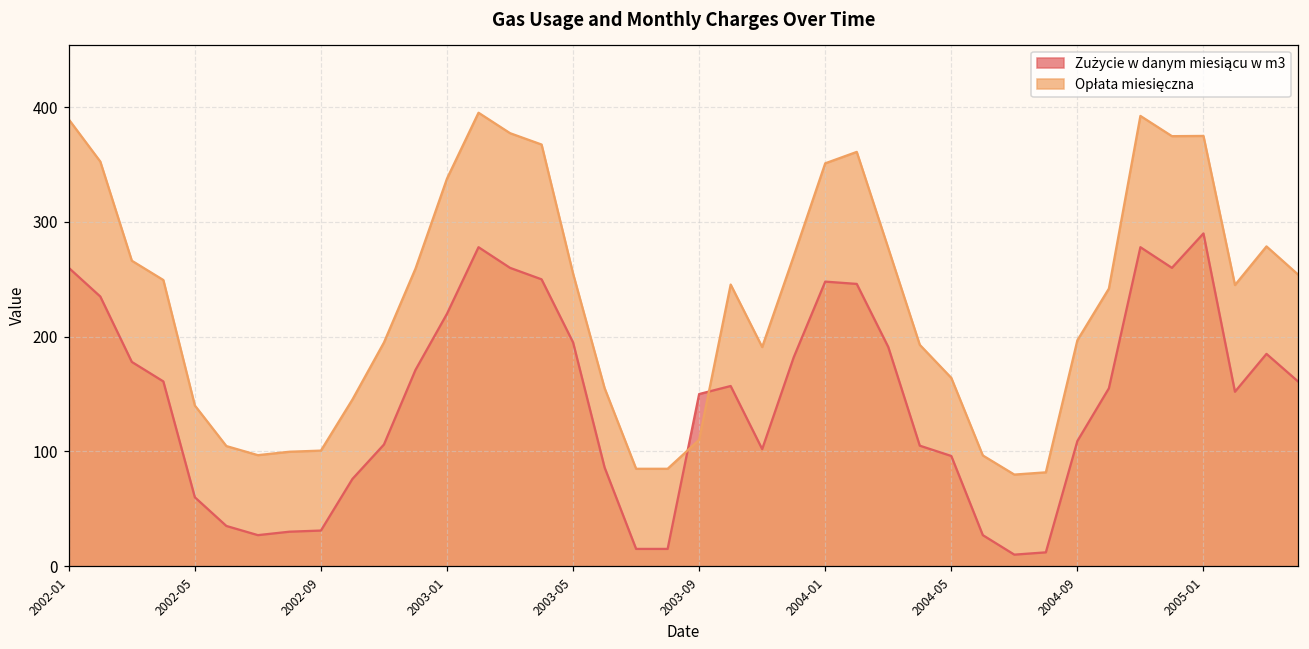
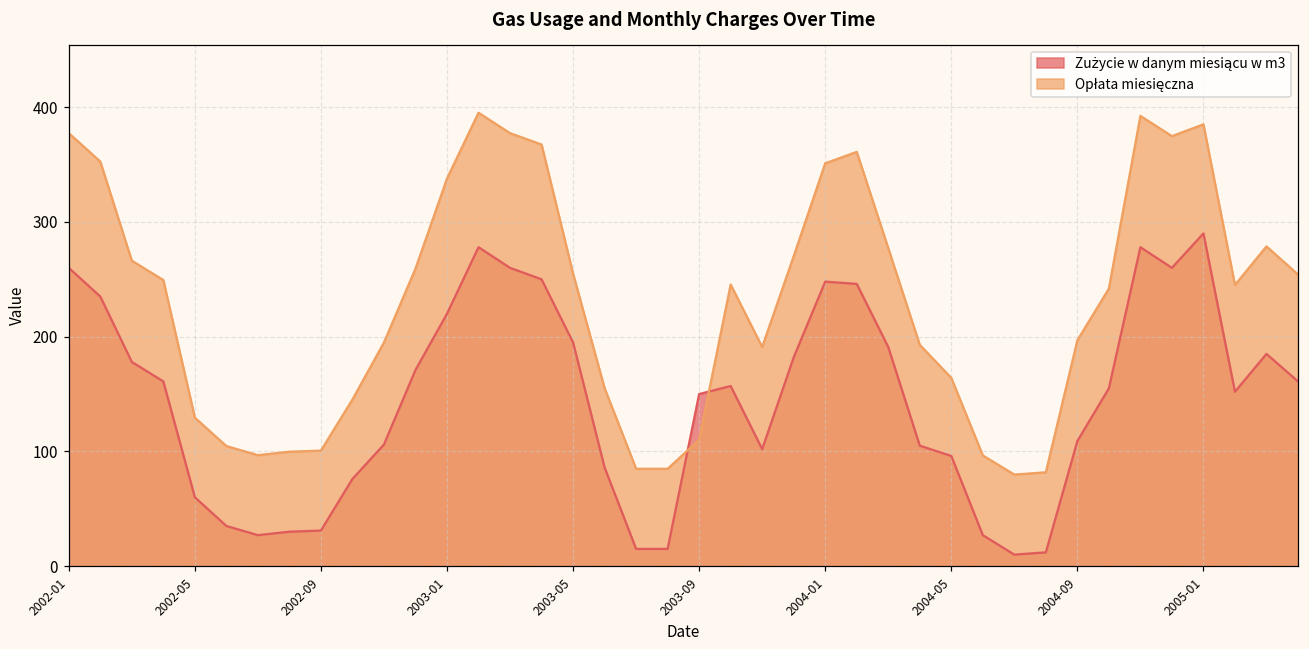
  {
    "Zużycie w danym miesiącu w m3": {
      "2002-01": 260,
      "2002-05": 60,
      "2002-09": 31,
      "2003-01": 220,
      "2003-05": 195,
      "2003-09": 150,
      "2004-01": 248,
      "2004-05": 96,
      "2004-09": 109,
      "2005-01": 290
    },
    "Opłata miesięczna": {
-     "2002-01": 389,
-     "2002-05": 140,
+     "2002-01": 377,
+     "2002-05": 129,
      "2002-09": 101,
      "2003-01": 338,
      "2003-05": 255,
      "2003-09": 110,
      "2004-01": 351,
      "2004-05": 164,
      "2004-09": 197,
-     "2005-01": 375
+     "2005-01": 385
    }
  }
